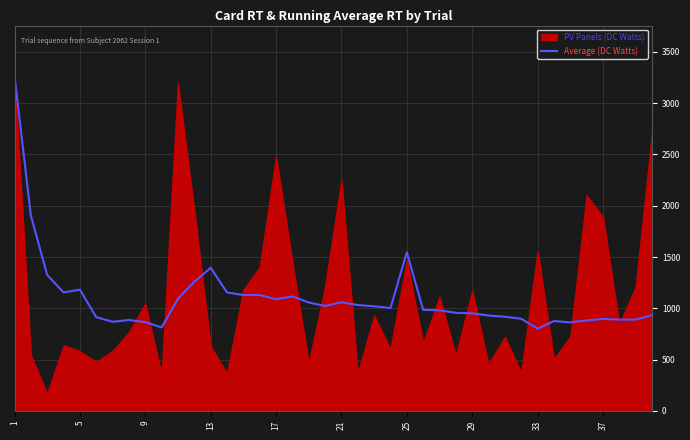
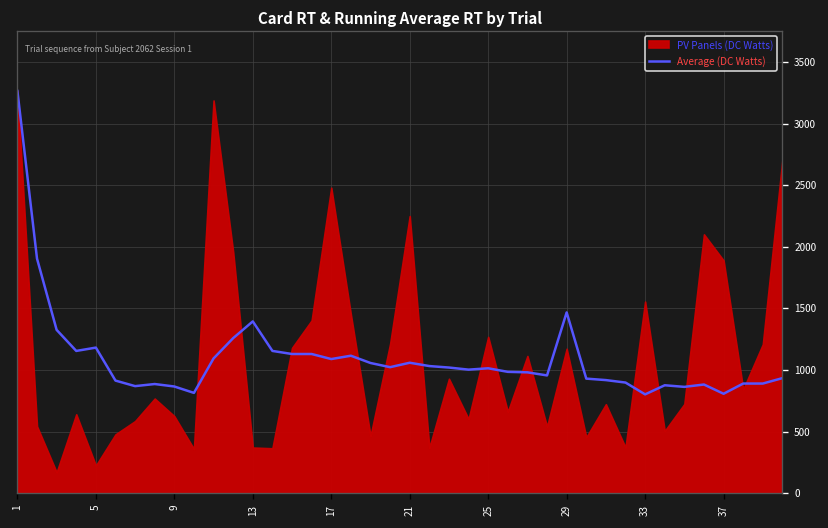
  {
    "PV Panels (DC Watts)": {
-     "5": 580,
-     "9": 1050,
-     "13": 630,
+     "5": 220,
+     "9": 630,
+     "13": 370,
      "17": 2480,
      "21": 2250,
-     "25": 1470,
+     "25": 1270,
      "29": 1170,
      "33": 1560,
      "37": 1890
    },
    "Average (DC Watts)": {
      "5": 1180,
      "9": 870,
      "13": 1400,
      "17": 1090,
      "21": 1060,
-     "25": 1550,
-     "29": 950,
+     "25": 1010,
+     "29": 1470,
      "33": 800,
-     "37": 900
+     "37": 810
    }
  }
